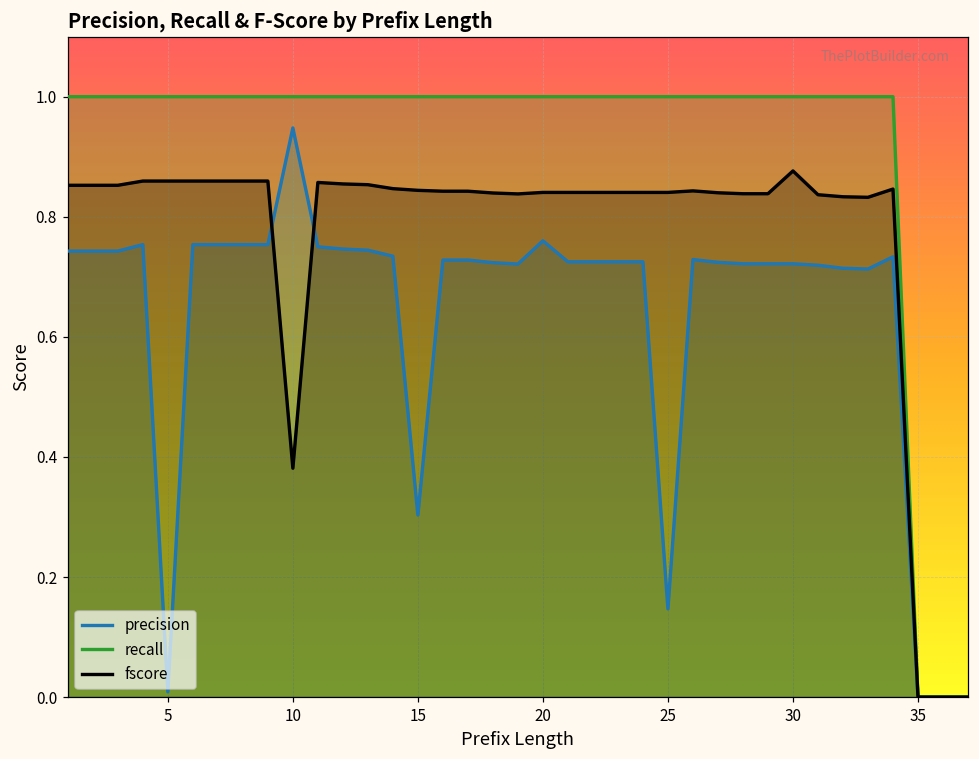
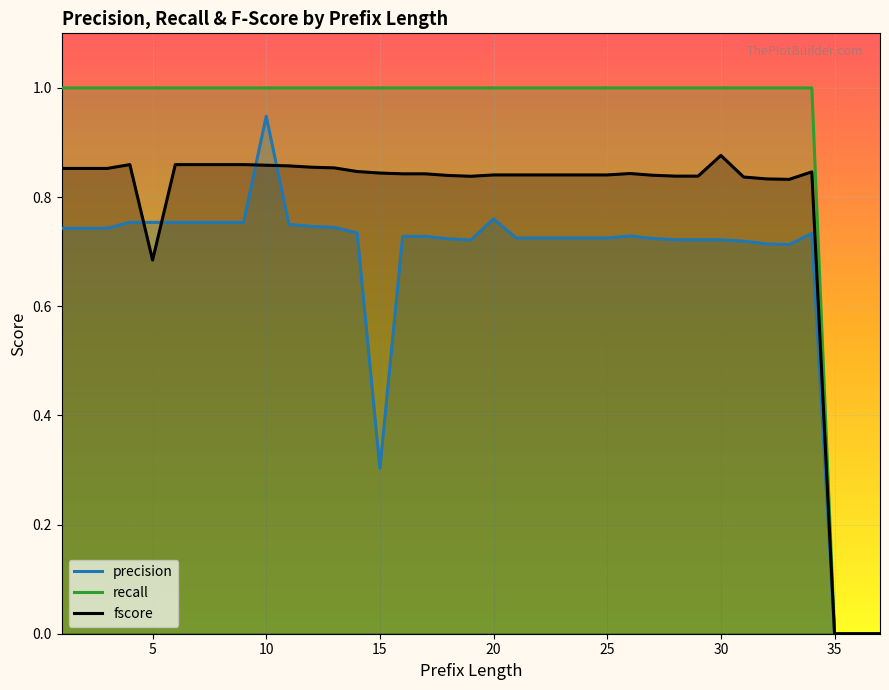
  {
    "precision": {
-     "5": 0.01,
+     "5": 0.75,
      "10": 0.95,
      "15": 0.30,
      "20": 0.76,
-     "25": 0.15,
+     "25": 0.73,
      "30": 0.72
    },
    "recall": {
      "5": 1.00,
      "10": 1.00,
      "15": 1.00,
      "20": 1.00,
      "25": 1.00,
      "30": 1.00
    },
    "fscore": {
-     "5": 0.86,
-     "10": 0.38,
+     "5": 0.68,
+     "10": 0.86,
      "15": 0.84,
      "20": 0.84,
      "25": 0.84,
      "30": 0.88
    }
  }
